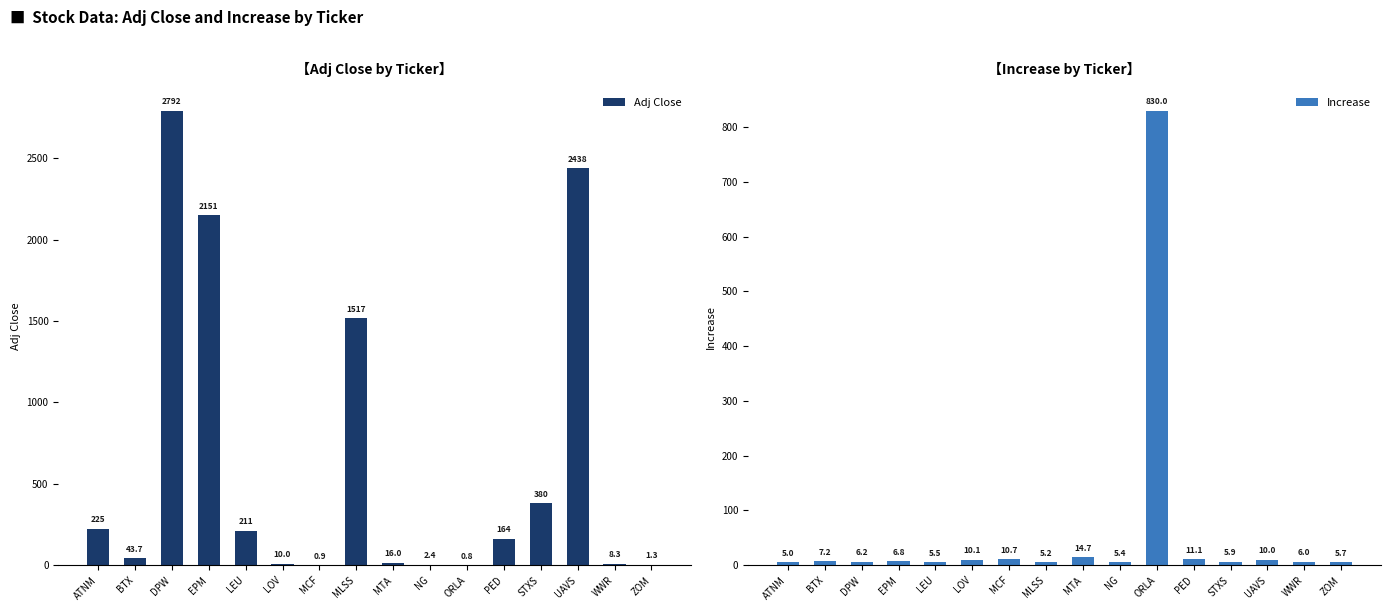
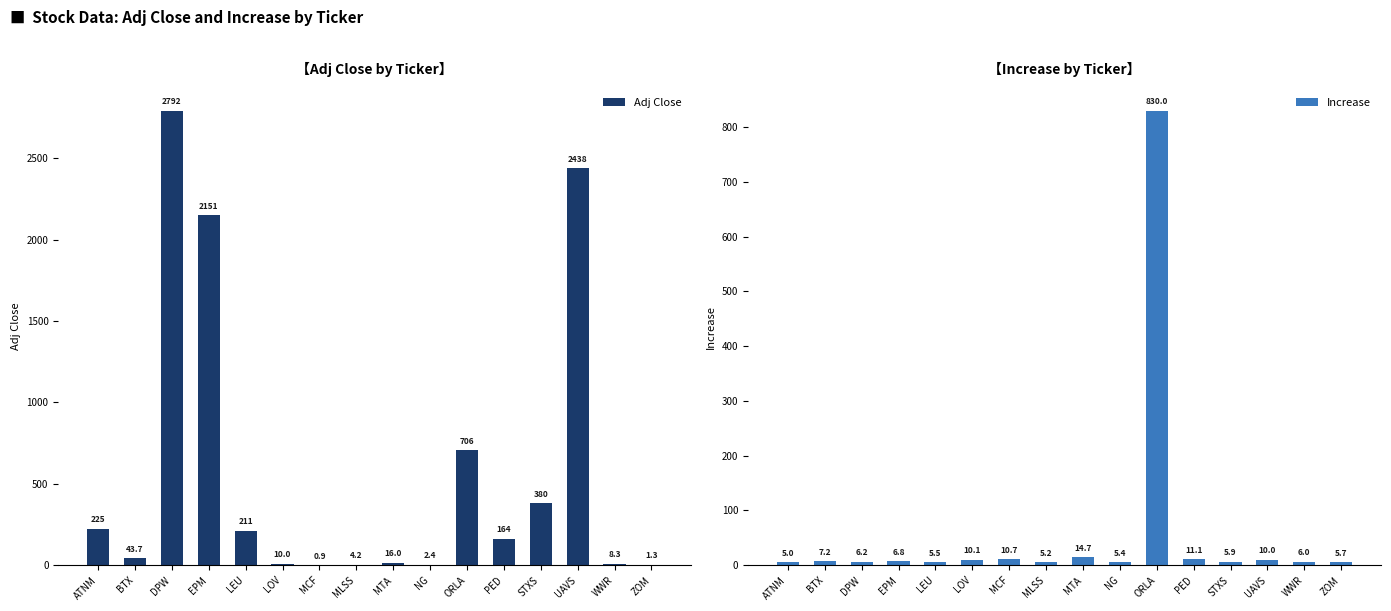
  {
    "【Adj Close by Ticker】": {
      "ATNM": 225,
      "BTX": 43.7,
      "DPW": 2792,
      "EPM": 2151,
      "LEU": 211,
      "LOV": 10.0,
      "MCF": 0.9,
-     "MLSS": 1517,
+     "MLSS": 4.2,
      "MTA": 16.0,
      "NG": 2.4,
-     "ORLA": 0.8,
+     "ORLA": 706,
      "PED": 164,
      "STXS": 380,
      "UAVS": 2438,
      "WWR": 8.3,
      "ZOM": 1.3
    },
    "【Increase by Ticker】": {
      "ATNM": 5.0,
      "BTX": 7.2,
      "DPW": 6.2,
      "EPM": 6.8,
      "LEU": 5.5,
      "LOV": 10.1,
      "MCF": 10.7,
      "MLSS": 5.2,
      "MTA": 14.7,
      "NG": 5.4,
      "ORLA": 830.0,
      "PED": 11.1,
      "STXS": 5.9,
      "UAVS": 10.0,
      "WWR": 6.0,
      "ZOM": 5.7
    }
  }
